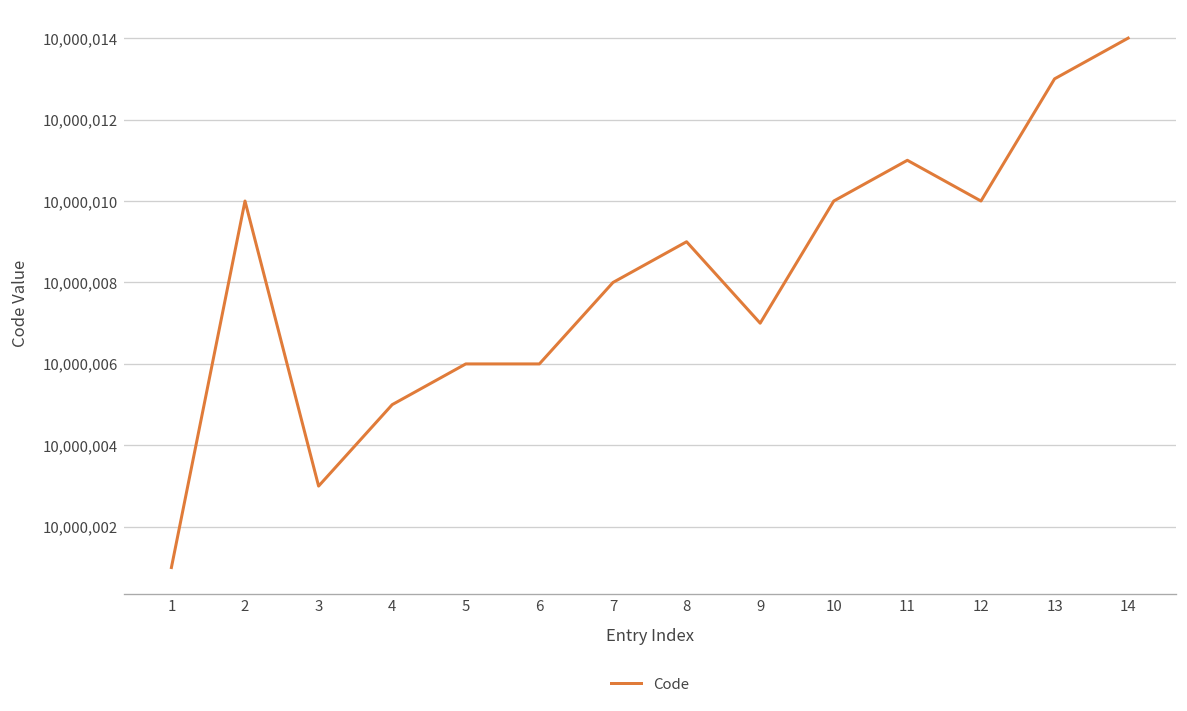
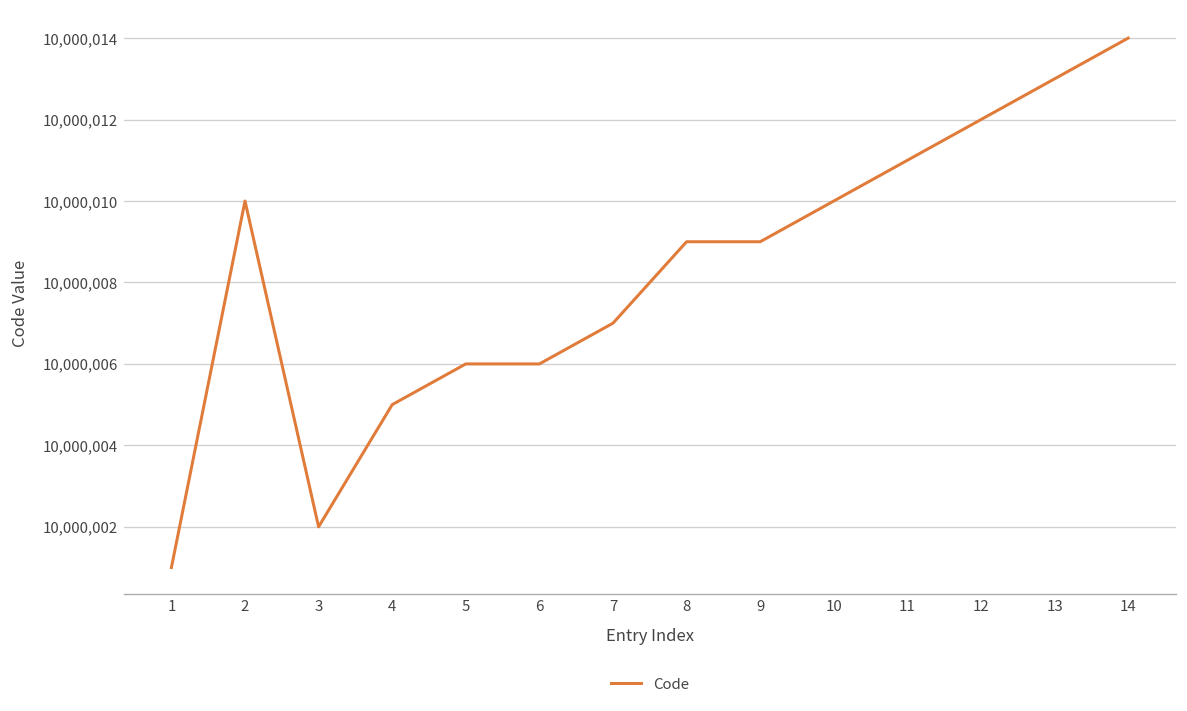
  {
    "1": "10,000,001",
    "2": "10,000,010",
-   "3": "10,000,003",
+   "3": "10,000,002",
    "4": "10,000,005",
    "5": "10,000,006",
    "6": "10,000,006",
-   "7": "10,000,008",
+   "7": "10,000,007",
    "8": "10,000,009",
-   "9": "10,000,007",
+   "9": "10,000,009",
    "10": "10,000,010",
    "11": "10,000,011",
-   "12": "10,000,010",
+   "12": "10,000,012",
    "13": "10,000,013",
    "14": "10,000,014"
  }
